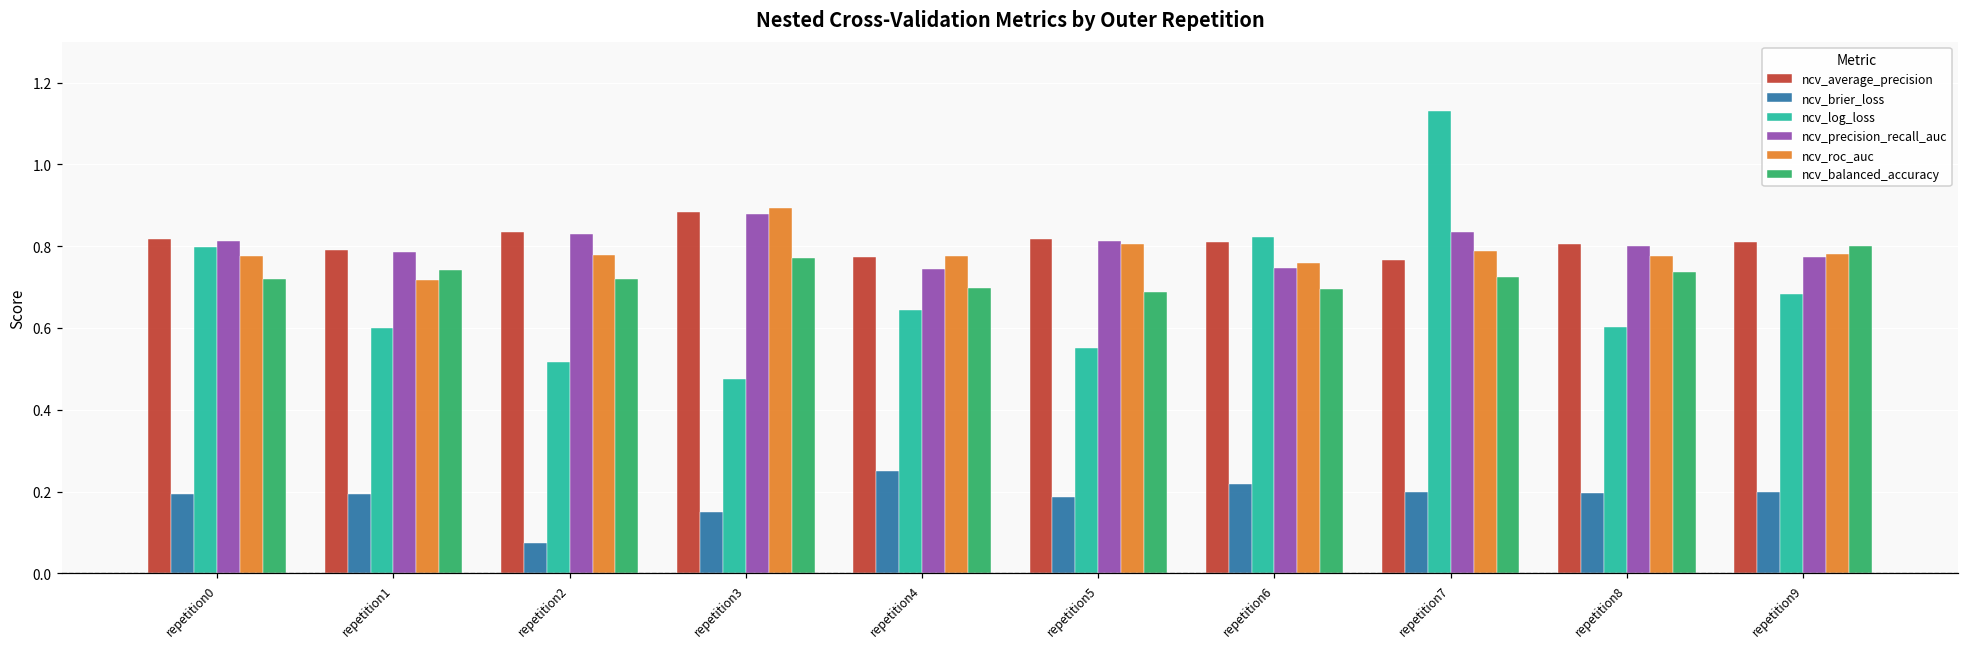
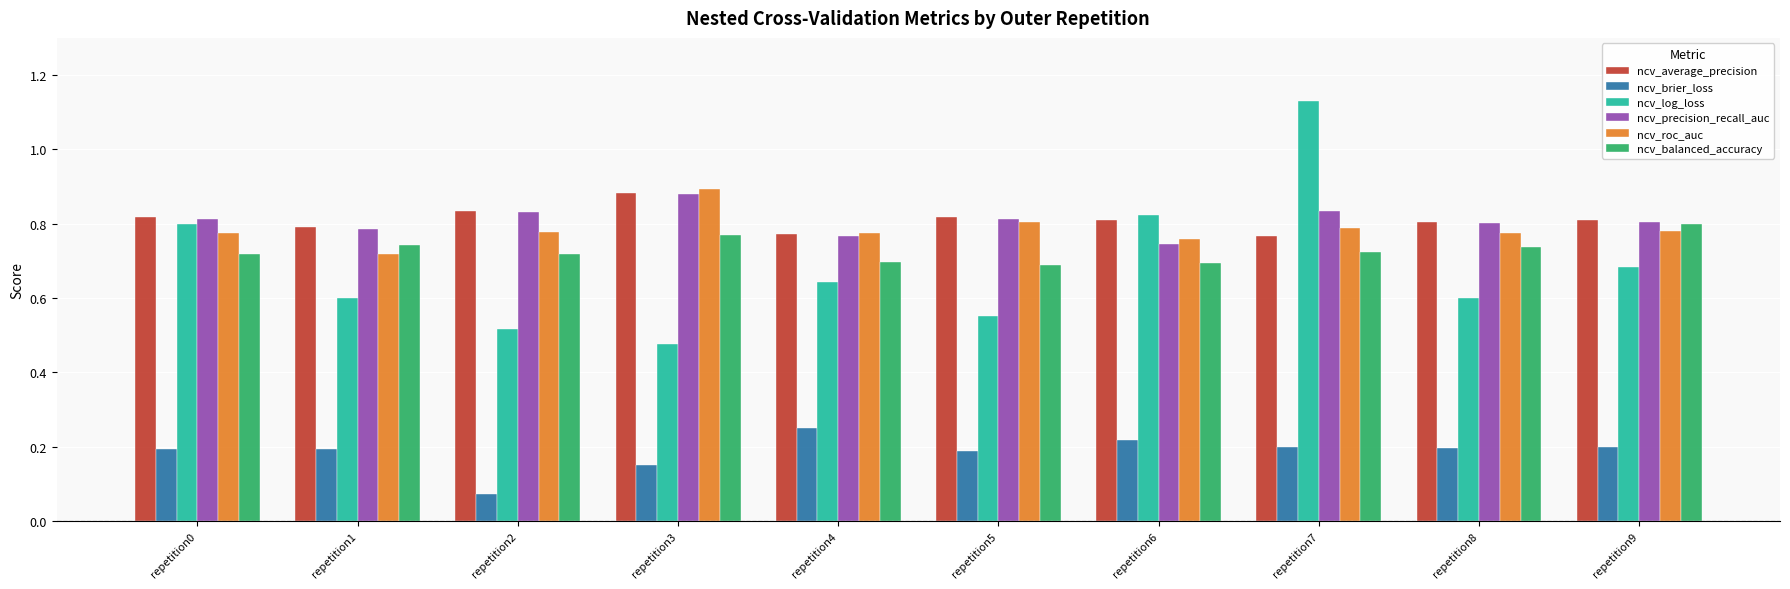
  {
    "ncv_average_precision": {
      "repetition0": 0.82,
      "repetition1": 0.79,
      "repetition2": 0.84,
      "repetition3": 0.88,
      "repetition4": 0.77,
      "repetition5": 0.82,
      "repetition6": 0.81,
      "repetition7": 0.77,
      "repetition8": 0.81,
      "repetition9": 0.81
    },
    "ncv_brier_loss": {
      "repetition0": 0.19,
      "repetition1": 0.19,
      "repetition2": 0.07,
      "repetition3": 0.15,
      "repetition4": 0.25,
      "repetition5": 0.19,
      "repetition6": 0.22,
      "repetition7": 0.20,
      "repetition8": 0.20,
      "repetition9": 0.20
    },
    "ncv_log_loss": {
      "repetition0": 0.80,
      "repetition1": 0.60,
      "repetition2": 0.52,
      "repetition3": 0.48,
      "repetition4": 0.64,
      "repetition5": 0.55,
      "repetition6": 0.82,
      "repetition7": 1.13,
      "repetition8": 0.60,
      "repetition9": 0.68
    },
    "ncv_precision_recall_auc": {
      "repetition0": 0.81,
      "repetition1": 0.79,
      "repetition2": 0.83,
      "repetition3": 0.88,
-     "repetition4": 0.74,
+     "repetition4": 0.77,
      "repetition5": 0.81,
      "repetition6": 0.75,
      "repetition7": 0.83,
      "repetition8": 0.80,
-     "repetition9": 0.77
+     "repetition9": 0.80
    },
    "ncv_roc_auc": {
      "repetition0": 0.78,
      "repetition1": 0.72,
      "repetition2": 0.78,
      "repetition3": 0.89,
      "repetition4": 0.78,
      "repetition5": 0.81,
      "repetition6": 0.76,
      "repetition7": 0.79,
      "repetition8": 0.78,
      "repetition9": 0.78
    },
    "ncv_balanced_accuracy": {
      "repetition0": 0.72,
      "repetition1": 0.74,
      "repetition2": 0.72,
      "repetition3": 0.77,
      "repetition4": 0.70,
      "repetition5": 0.69,
      "repetition6": 0.69,
      "repetition7": 0.72,
      "repetition8": 0.74,
      "repetition9": 0.80
    }
  }
